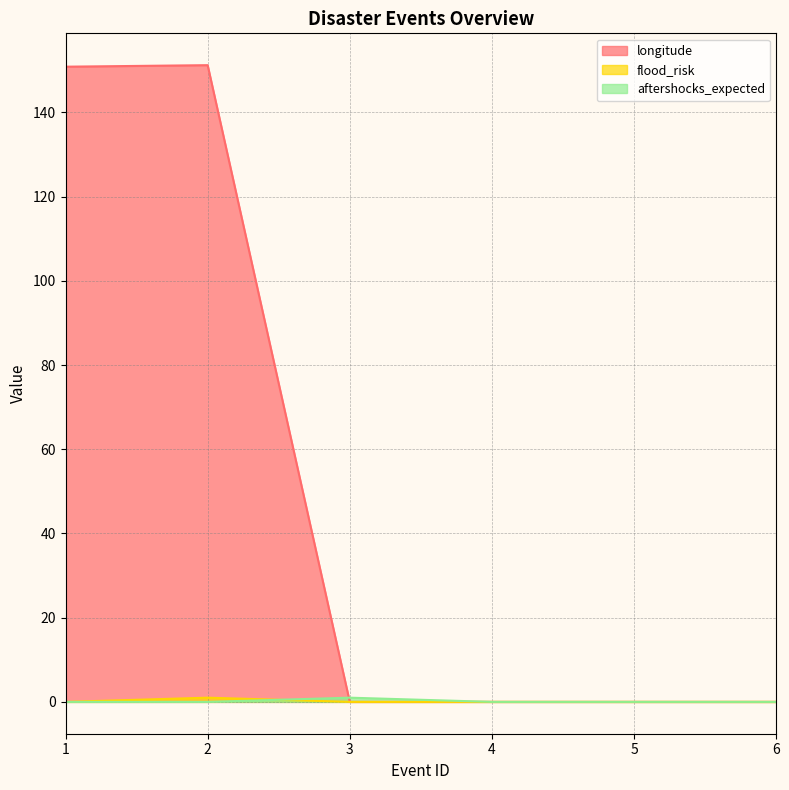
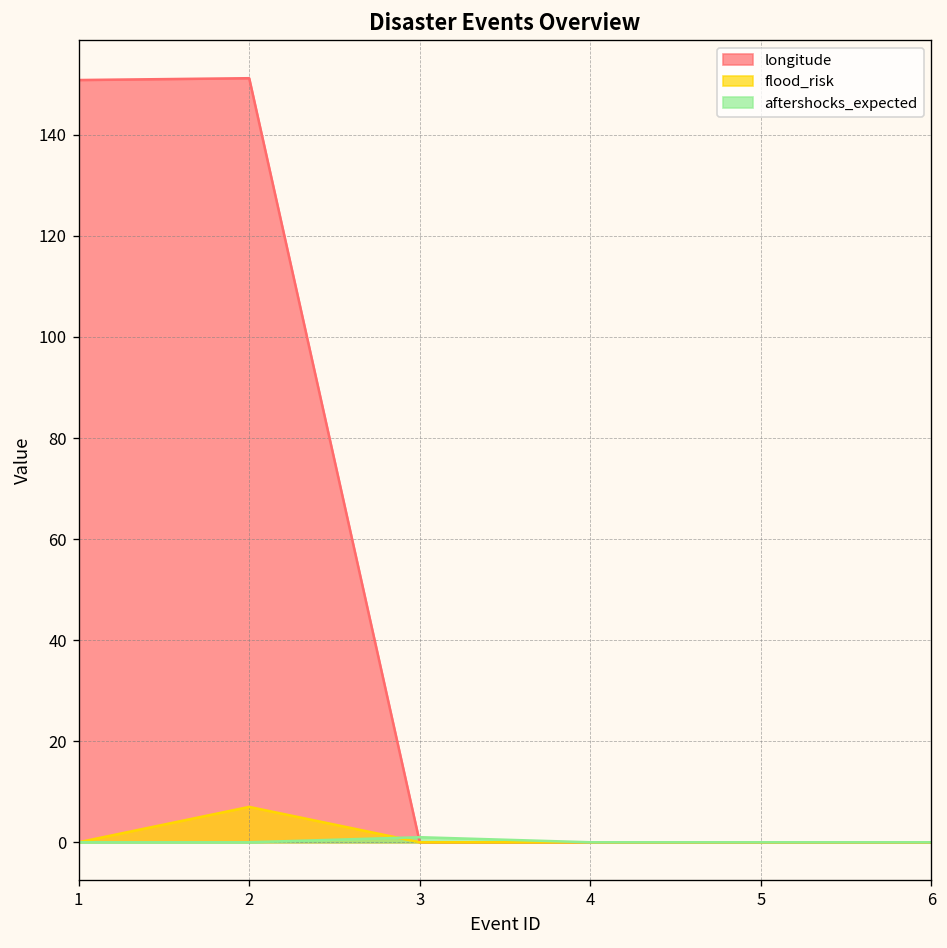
  {
    "longitude": {
      "1": 151,
      "2": 151
    },
    "flood_risk": {
-     "2": 1
+     "2": 7
    },
    "aftershocks_expected": {
      "2": 0,
      "3": 1
    }
  }
